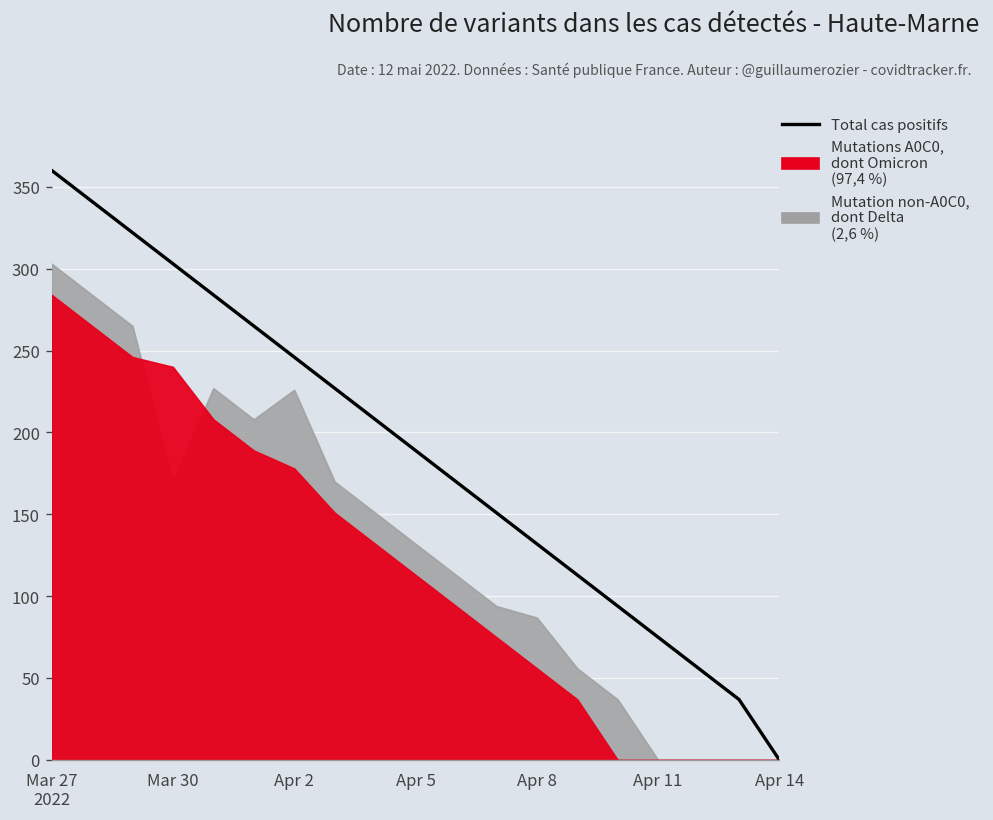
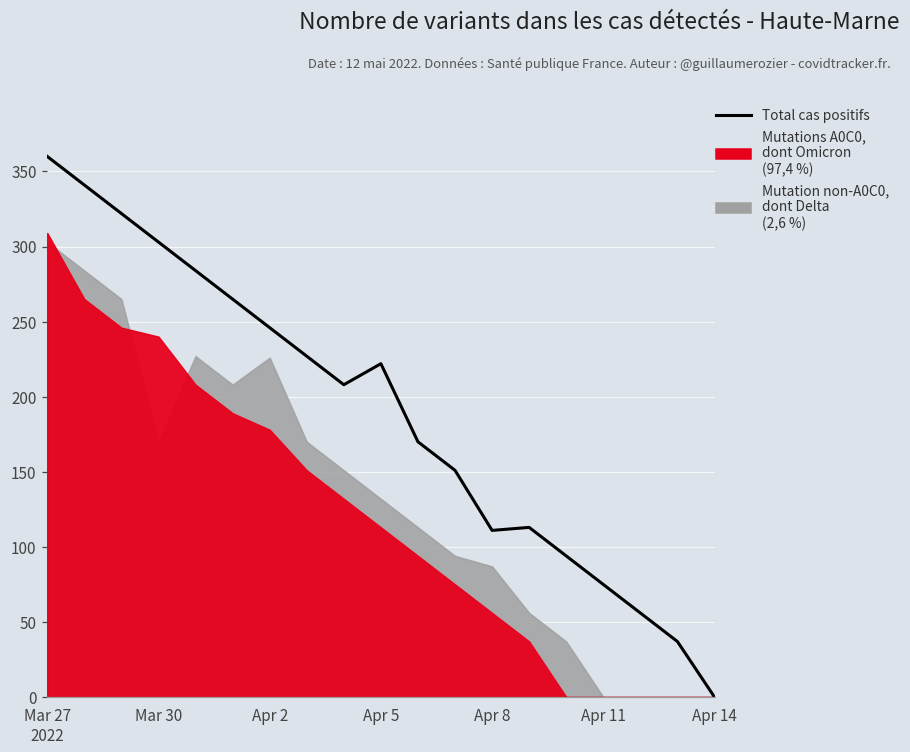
  {
    "Total cas positifs": {
      "Mar 27 2022": 360,
      "Mar 30": 303,
      "Apr 2": 246,
-     "Apr 5": 189,
-     "Apr 8": 132,
+     "Apr 5": 222,
+     "Apr 8": 111,
      "Apr 11": 75
    },
    "Mutation non-A0C0, dont Delta (2,6 %)": {
      "Mar 27 2022": 303,
      "Mar 30": 170,
      "Apr 2": 226,
      "Apr 5": 132,
      "Apr 8": 87
    },
    "Mutations A0C0, dont Omicron (97,4 %)": {
-     "Mar 27 2022": 284,
+     "Mar 27 2022": 309,
      "Mar 30": 240,
      "Apr 2": 178,
      "Apr 5": 113,
      "Apr 8": 56
    }
  }
